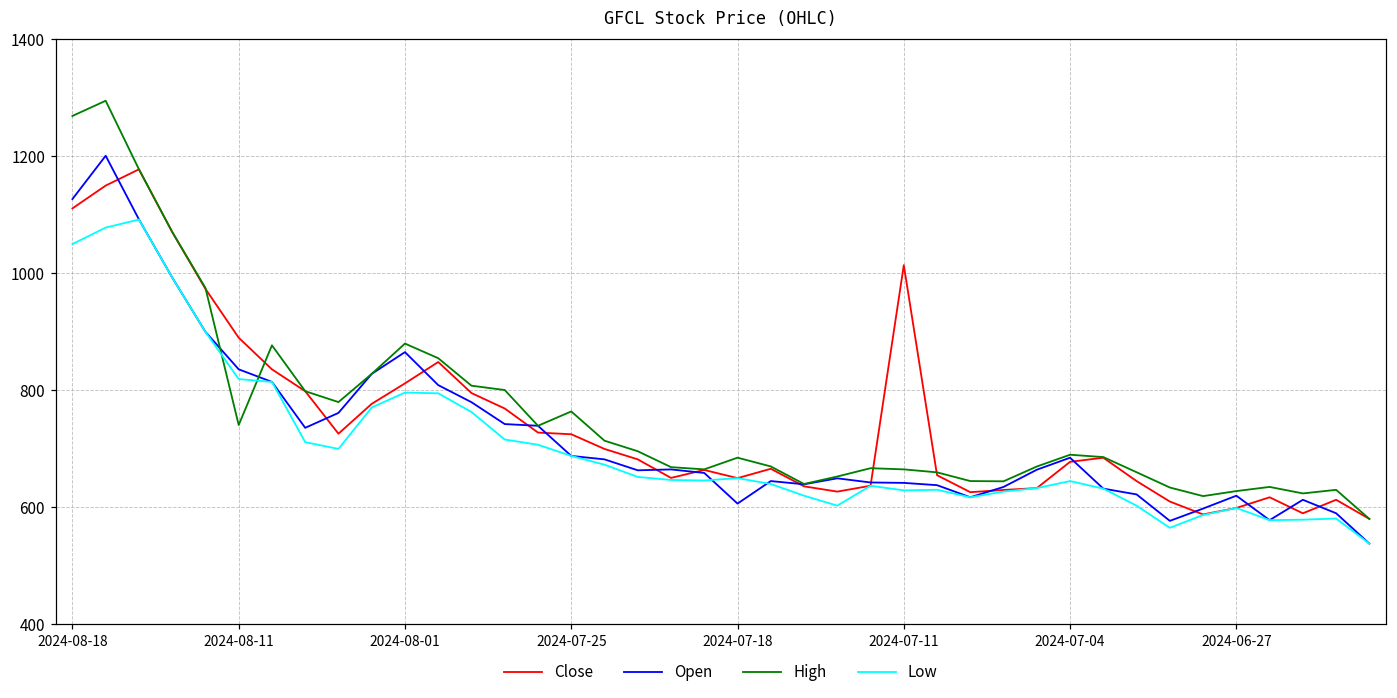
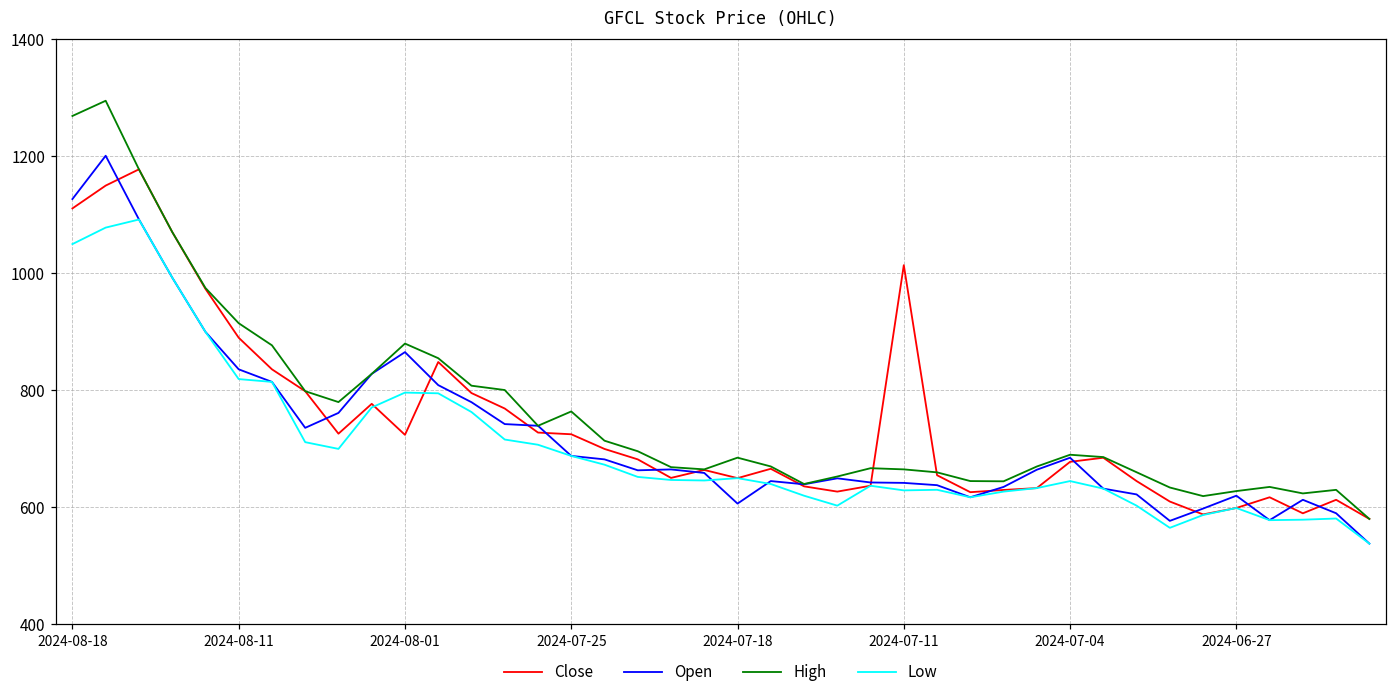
  {
    "Close": {
      "2024-08-18": 1110,
      "2024-08-11": 890,
-     "2024-08-01": 810,
+     "2024-08-01": 720,
      "2024-07-25": 730,
      "2024-07-11": 1010,
      "2024-07-04": 680
    },
    "Open": {
      "2024-08-18": 1130,
      "2024-08-11": 840,
      "2024-08-01": 870,
      "2024-07-18": 610,
      "2024-07-11": 640,
      "2024-07-04": 680,
      "2024-06-27": 620
    },
    "High": {
      "2024-08-18": 1270,
-     "2024-08-11": 740,
+     "2024-08-11": 910,
      "2024-08-01": 880,
      "2024-07-25": 760,
      "2024-07-18": 690,
      "2024-07-11": 670,
      "2024-07-04": 690,
      "2024-06-27": 630
    },
    "Low": {
      "2024-08-18": 1050,
      "2024-08-11": 820,
      "2024-08-01": 800,
      "2024-07-11": 630,
      "2024-07-04": 650
    }
  }
